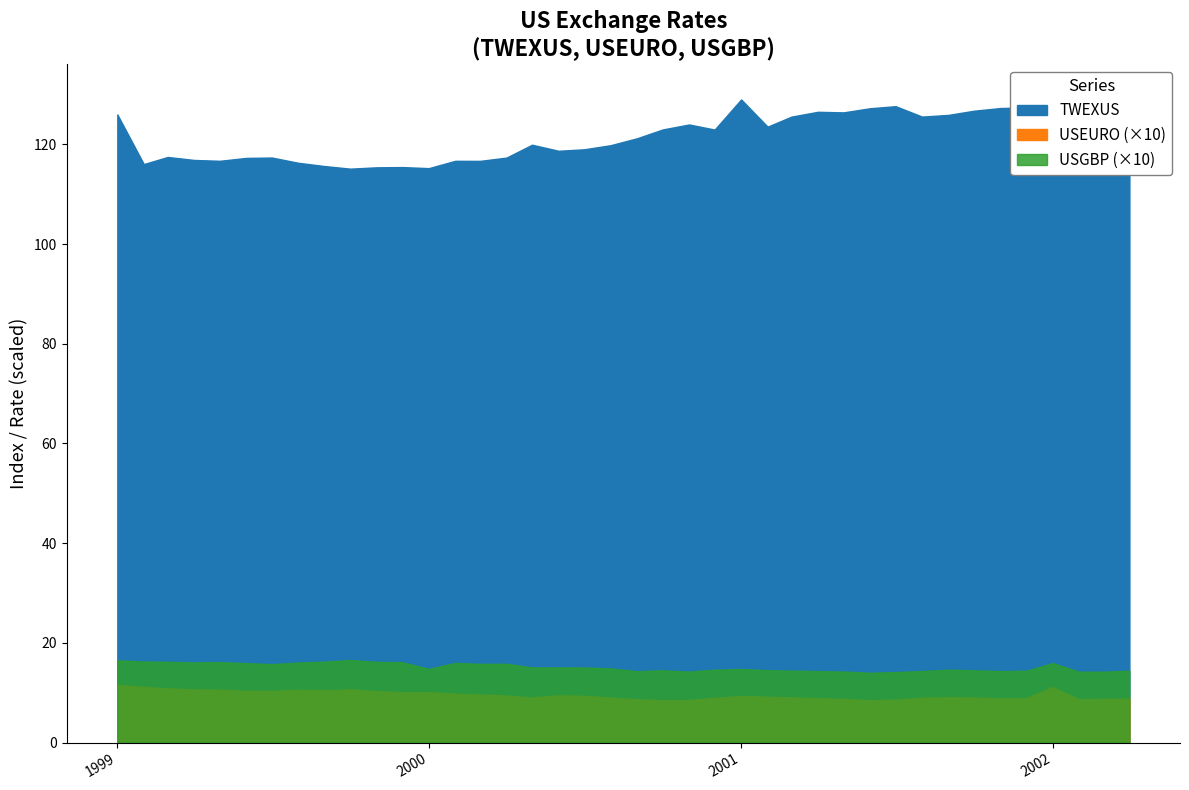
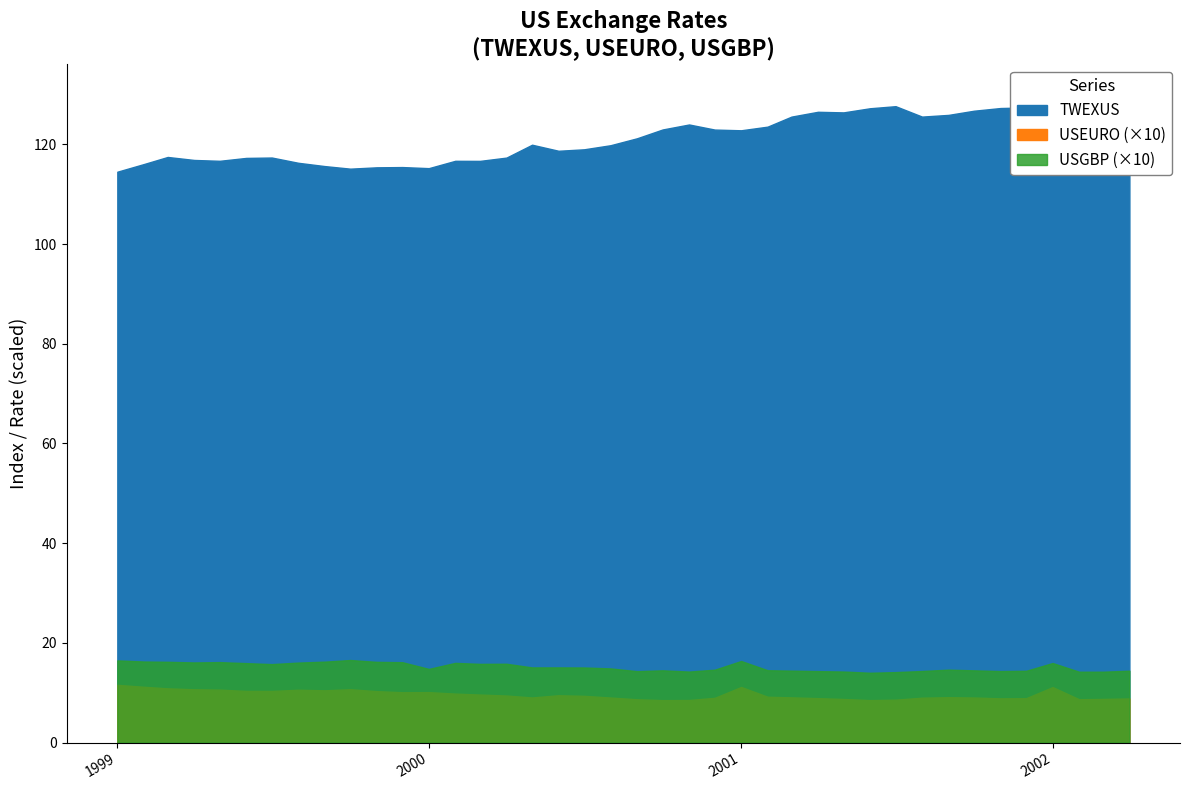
  {
    "TWEXUS": {
-     "1999": 126,
+     "1999": 115,
      "2000": 115,
-     "2001": 129
+     "2001": 123
    },
    "USEURO (×10)": {
      "1999": 12,
      "2000": 10,
-     "2001": 9,
+     "2001": 11,
      "2002": 11
    },
    "USGBP (×10)": {
      "1999": 16,
      "2000": 15,
-     "2001": 15,
+     "2001": 16,
      "2002": 16
    }
  }
